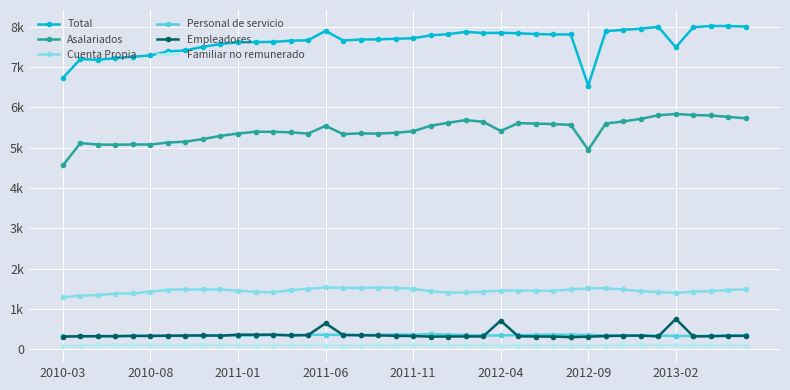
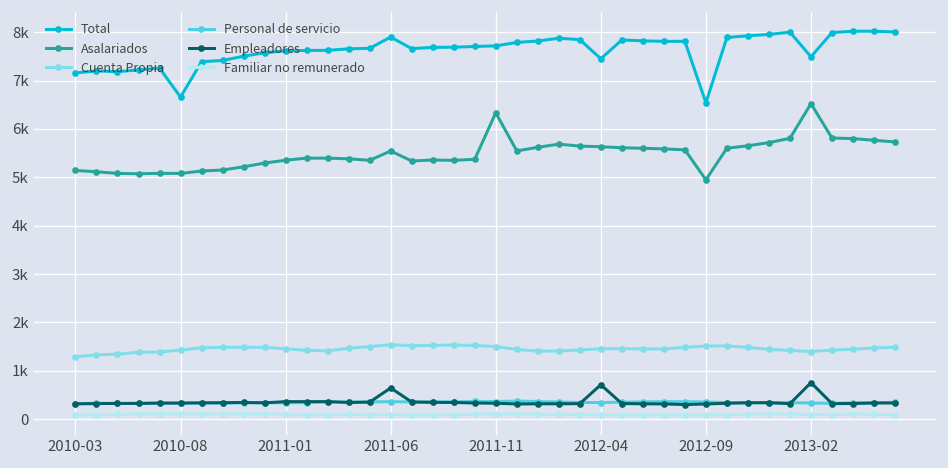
  {
    "Total": {
-     "2010-03": 6700,
-     "2010-08": 7300,
+     "2010-03": 7200,
+     "2010-08": 6700,
      "2011-01": 7600,
      "2011-06": 7900,
      "2011-11": 7700,
-     "2012-04": 7900,
+     "2012-04": 7500,
      "2012-09": 6500,
      "2013-02": 7500
    },
    "Asalariados": {
-     "2010-03": 4600,
+     "2010-03": 5100,
      "2010-08": 5100,
      "2011-01": 5400,
      "2011-06": 5500,
-     "2011-11": 5400,
-     "2012-04": 5400,
+     "2011-11": 6300,
+     "2012-04": 5600,
      "2012-09": 4900,
-     "2013-02": 5800
+     "2013-02": 6500
    },
    "Empleadores": {
      "2011-06": 600,
      "2012-04": 700,
      "2013-02": 800
    }
  }
